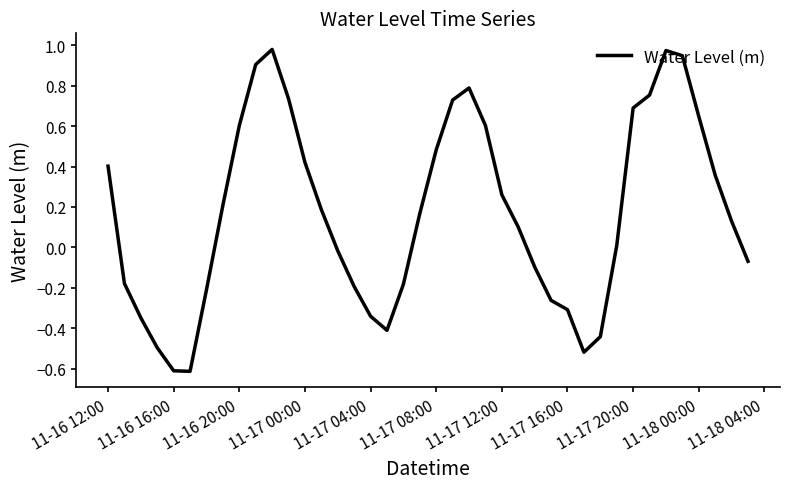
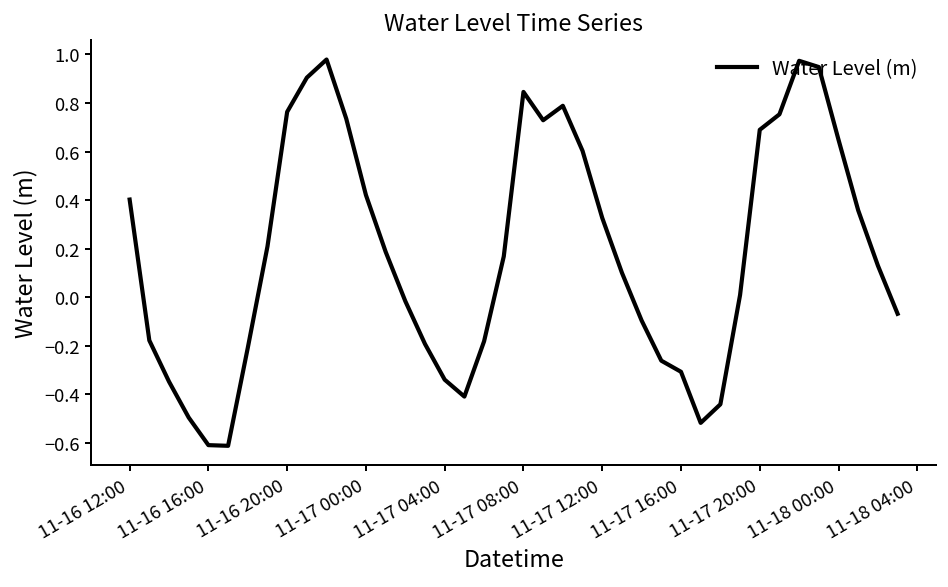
  {
    "11-16 12:00": 0.40,
    "11-16 16:00": -0.61,
-   "11-16 20:00": 0.60,
+   "11-16 20:00": 0.76,
    "11-17 00:00": 0.42,
    "11-17 04:00": -0.34,
-   "11-17 08:00": 0.48,
-   "11-17 12:00": 0.26,
+   "11-17 08:00": 0.85,
+   "11-17 12:00": 0.33,
    "11-17 16:00": -0.31,
    "11-17 20:00": 0.69,
    "11-18 00:00": 0.65
  }
